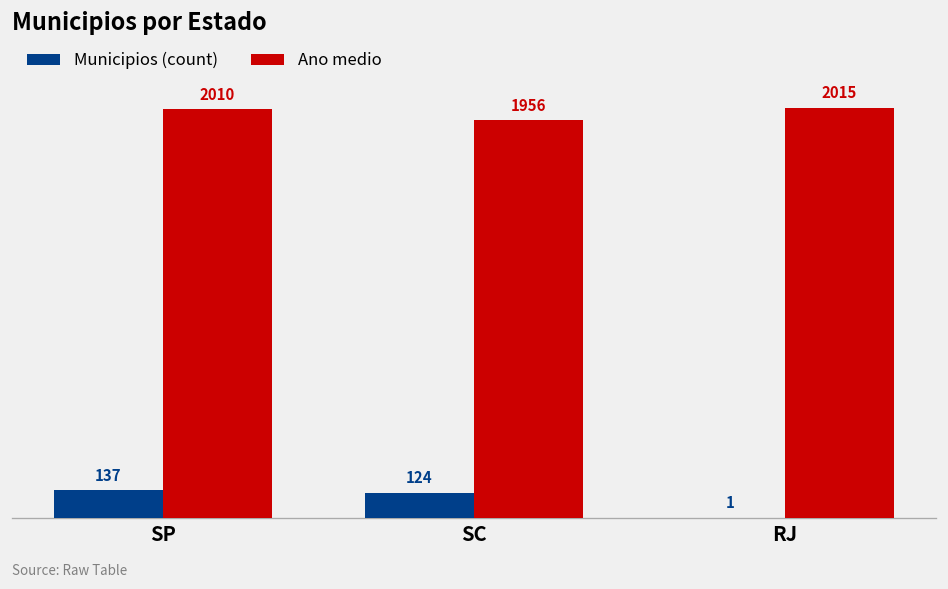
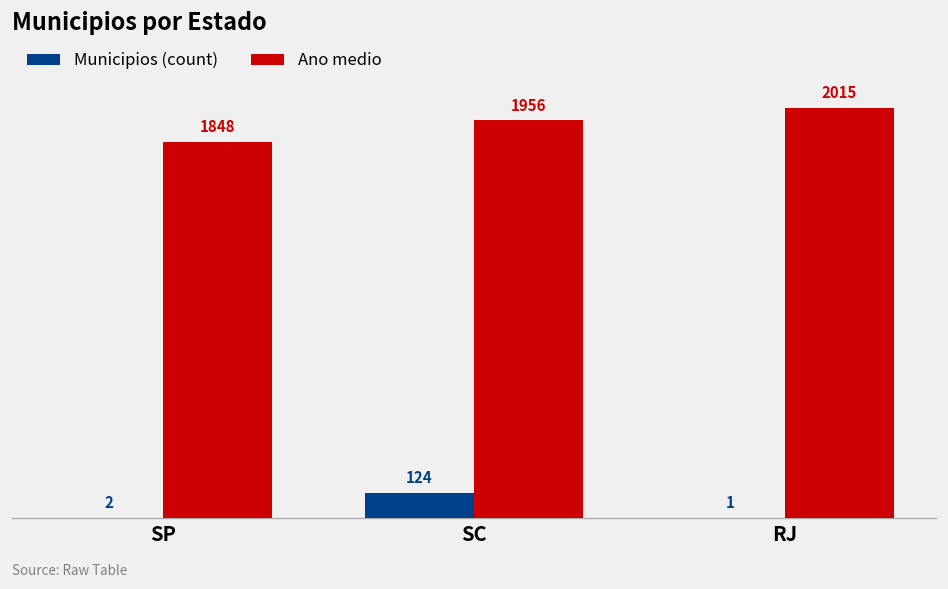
  {
    "Municipios (count)": {
-     "SP": 137,
+     "SP": 2,
      "SC": 124,
      "RJ": 1
    },
    "Ano medio": {
-     "SP": 2010,
+     "SP": 1848,
      "SC": 1956,
      "RJ": 2015
    }
  }
